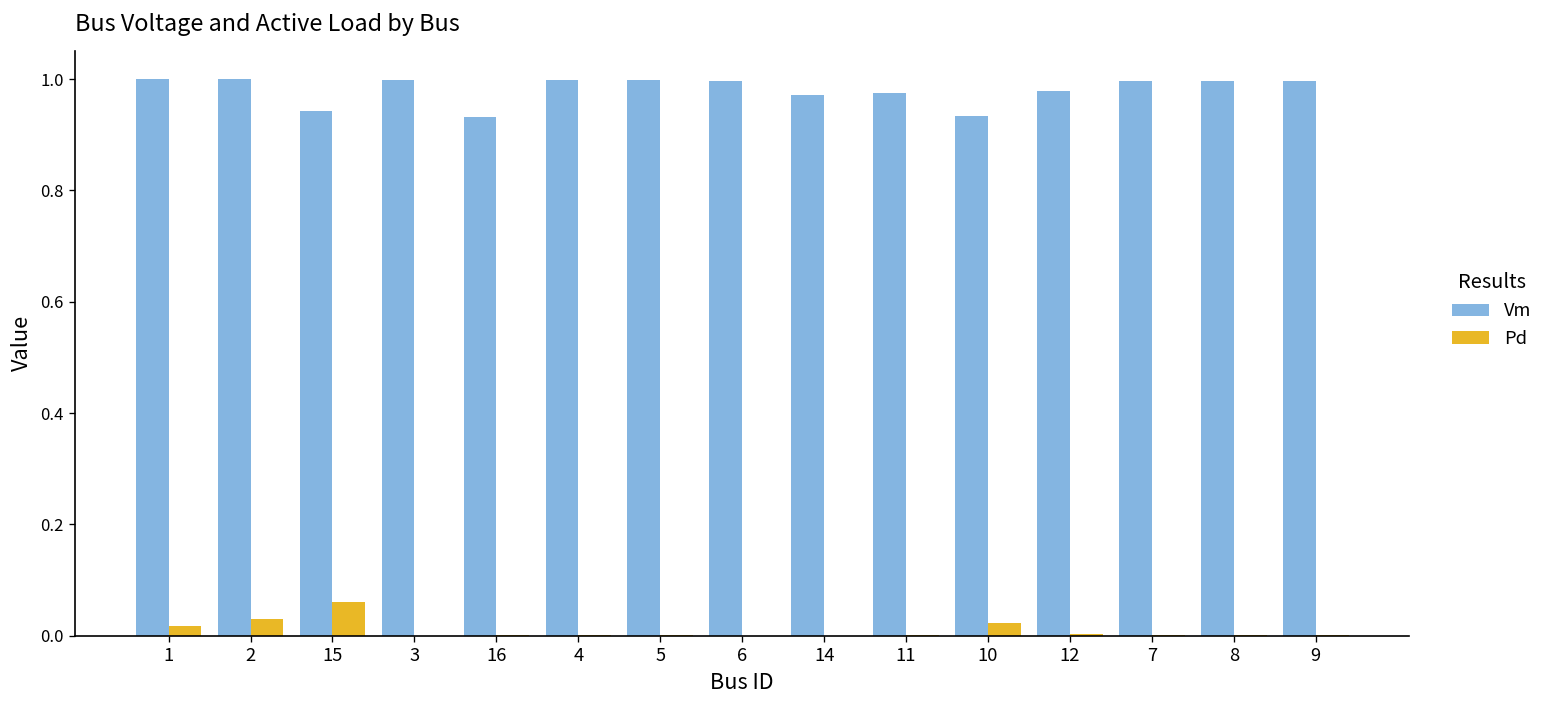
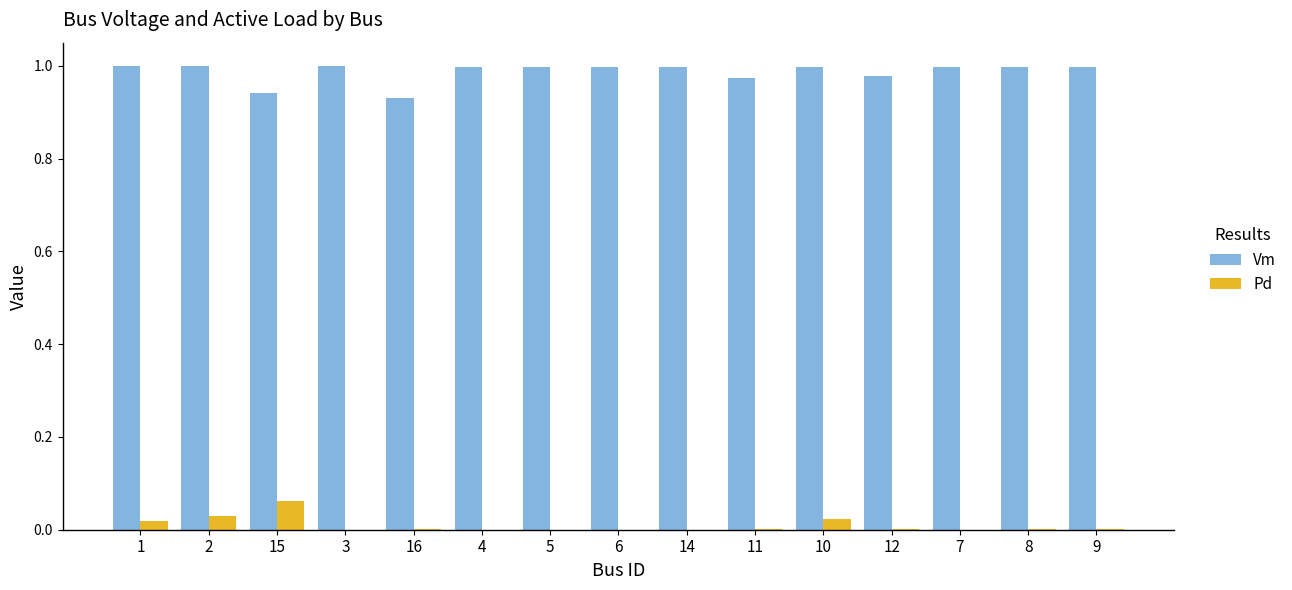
  {
    "Vm": {
      "1": 1.00,
      "2": 1.00,
      "15": 0.94,
      "3": 1.00,
      "16": 0.93,
      "4": 1.00,
      "5": 1.00,
      "6": 1.00,
-     "14": 0.97,
+     "14": 1.00,
      "11": 0.97,
-     "10": 0.93,
+     "10": 1.00,
      "12": 0.98,
      "7": 1.00,
      "8": 1.00,
      "9": 1.00
    },
    "Pd": {
      "1": 0.02,
      "2": 0.03,
      "15": 0.06,
      "3": 0.00,
      "6": 0.00,
      "10": 0.02
    }
  }
